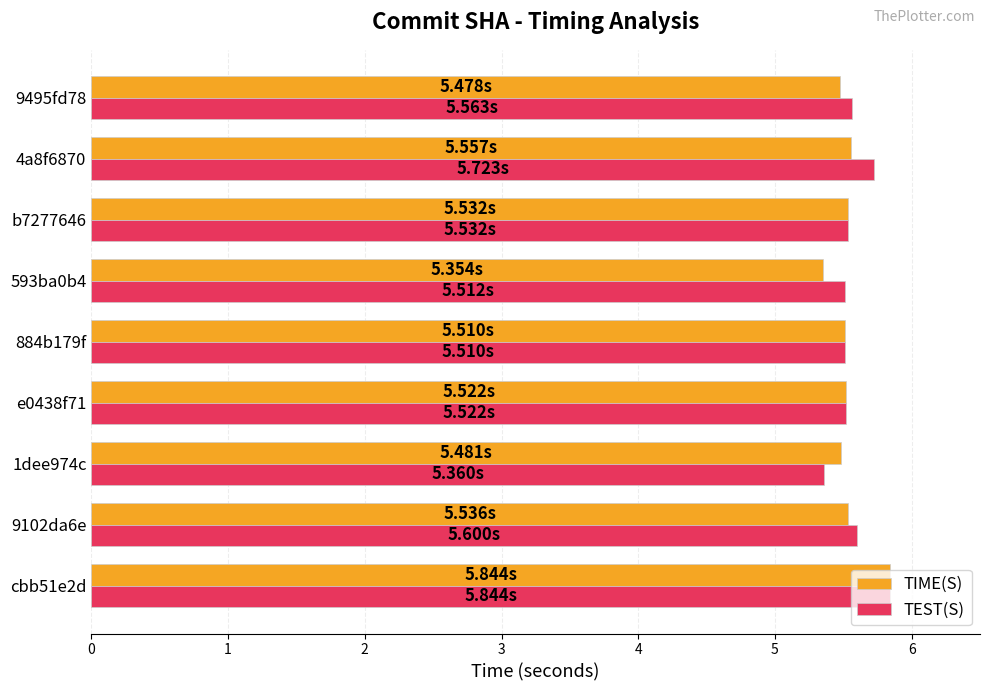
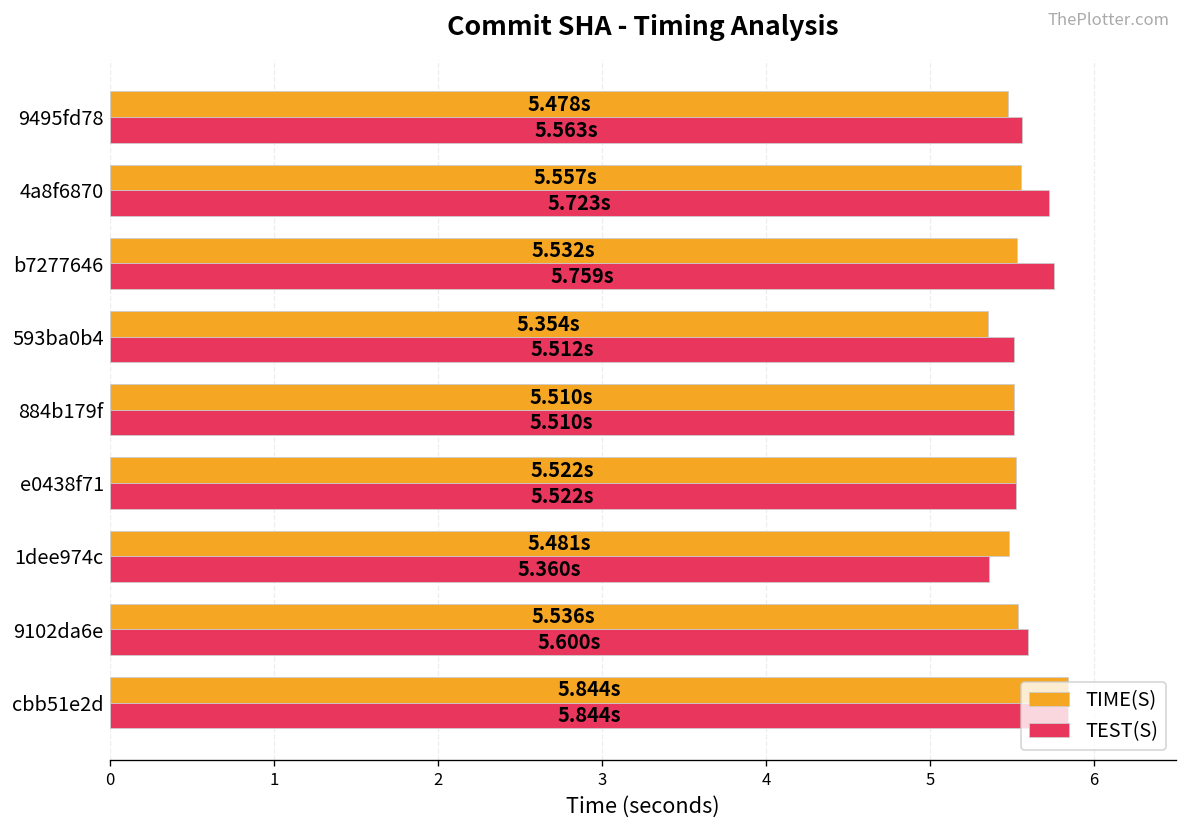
  {
    "TIME(S)": {
      "9495fd78": "5.478s",
      "4a8f6870": "5.557s",
      "b7277646": "5.532s",
      "593ba0b4": "5.354s",
      "884b179f": "5.510s",
      "e0438f71": "5.522s",
      "1dee974c": "5.481s",
      "9102da6e": "5.536s"
    },
    "TEST(S)": {
      "9495fd78": "5.563s",
      "4a8f6870": "5.723s",
-     "b7277646": "5.532s",
+     "b7277646": "5.759s",
      "593ba0b4": "5.512s",
      "884b179f": "5.510s",
      "e0438f71": "5.522s",
      "1dee974c": "5.360s",
      "9102da6e": "5.600s"
    }
  }
